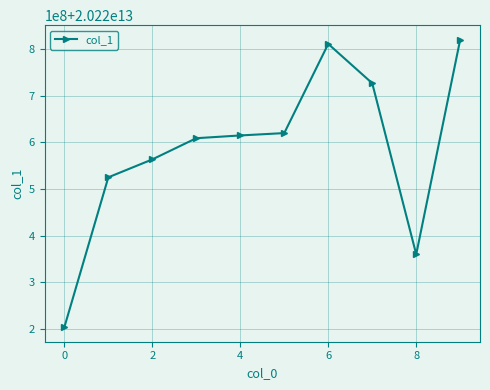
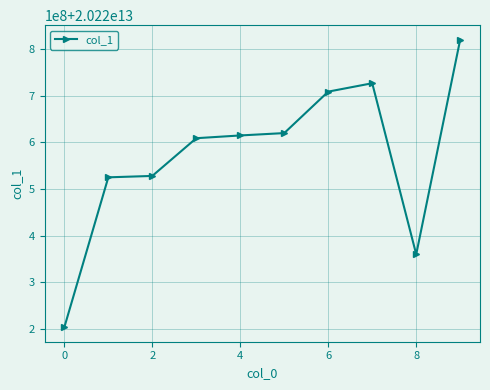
  {
    "0": 20220200000000,
-   "2": 20220560000000,
+   "2": 20220530000000,
    "4": 20220620000000,
-   "6": 20220810000000,
+   "6": 20220710000000,
    "8": 20220360000000
  }
